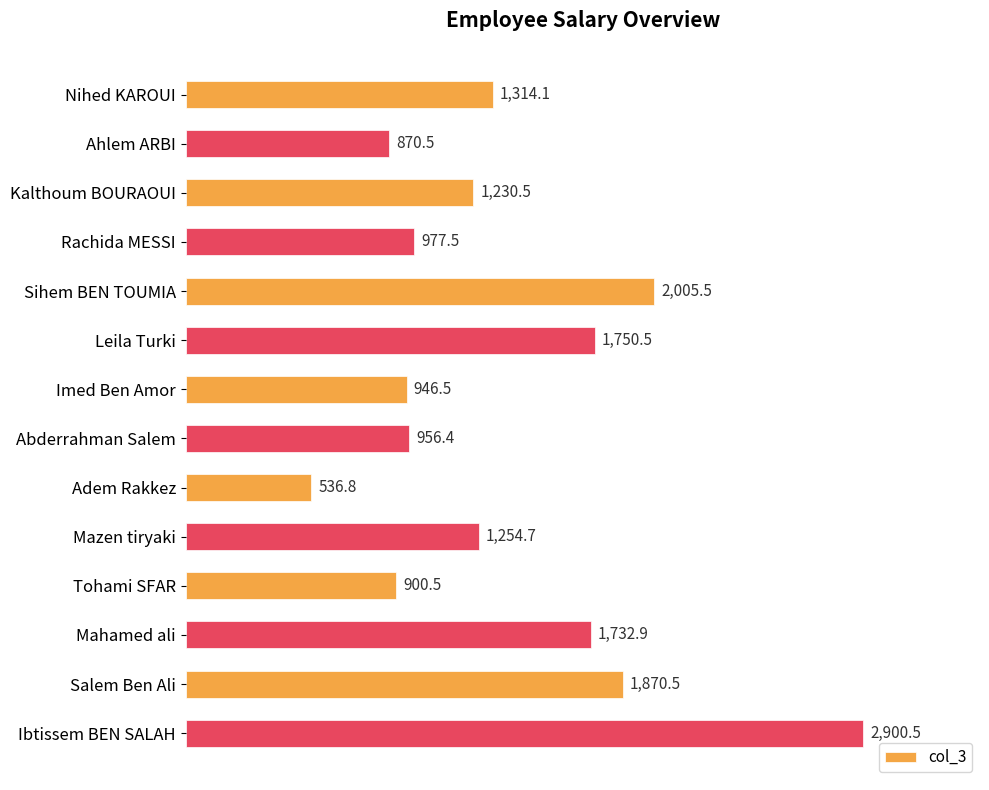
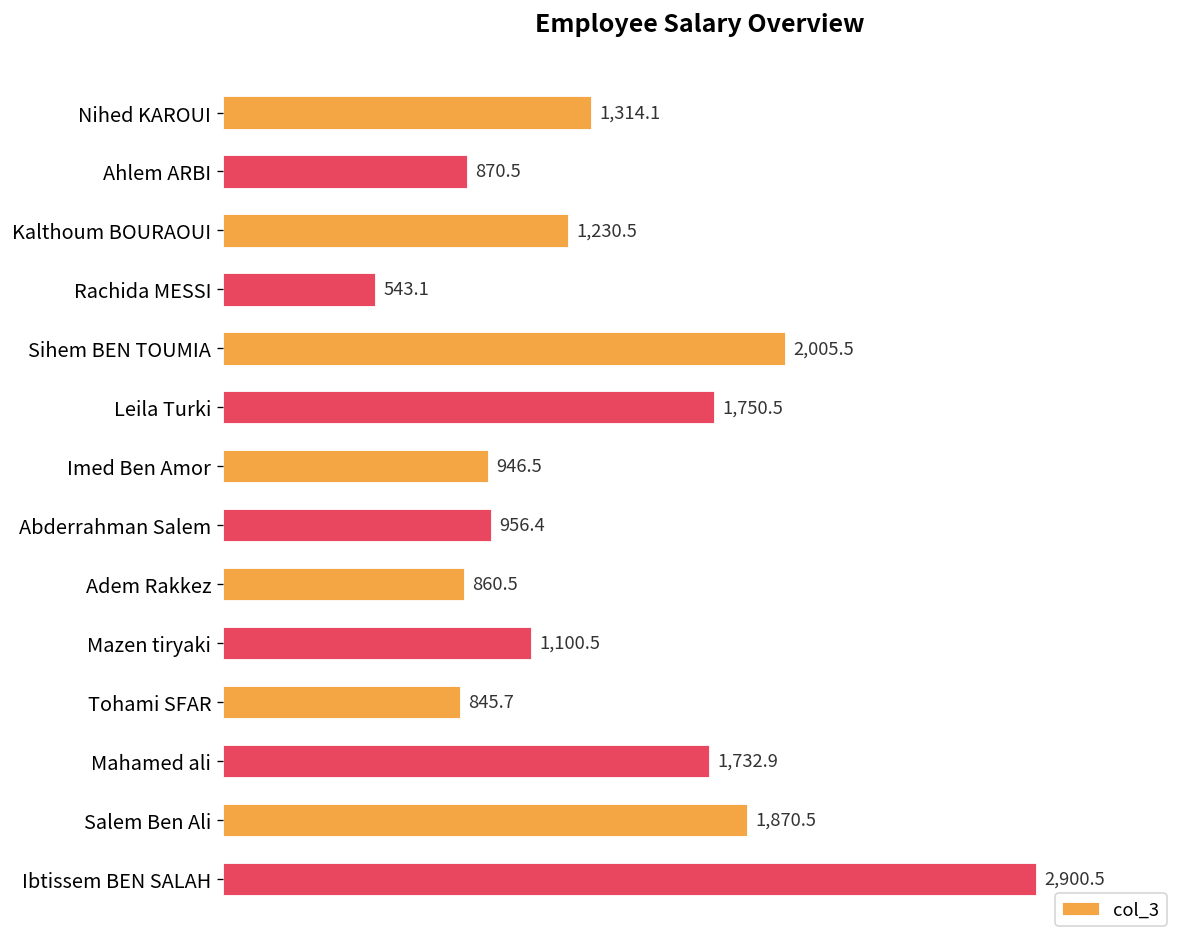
  {
    "Nihed KAROUI": "1,314.1",
    "Ahlem ARBI": "870.5",
    "Kalthoum BOURAOUI": "1,230.5",
-   "Rachida MESSI": "977.5",
+   "Rachida MESSI": "543.1",
    "Sihem BEN TOUMIA": "2,005.5",
    "Leila Turki": "1,750.5",
    "Imed Ben Amor": "946.5",
    "Abderrahman Salem": "956.4",
-   "Adem Rakkez": "536.8",
-   "Mazen tiryaki": "1,254.7",
-   "Tohami SFAR": "900.5",
+   "Adem Rakkez": "860.5",
+   "Mazen tiryaki": "1,100.5",
+   "Tohami SFAR": "845.7",
    "Mahamed ali": "1,732.9",
    "Salem Ben Ali": "1,870.5",
    "Ibtissem BEN SALAH": "2,900.5"
  }
